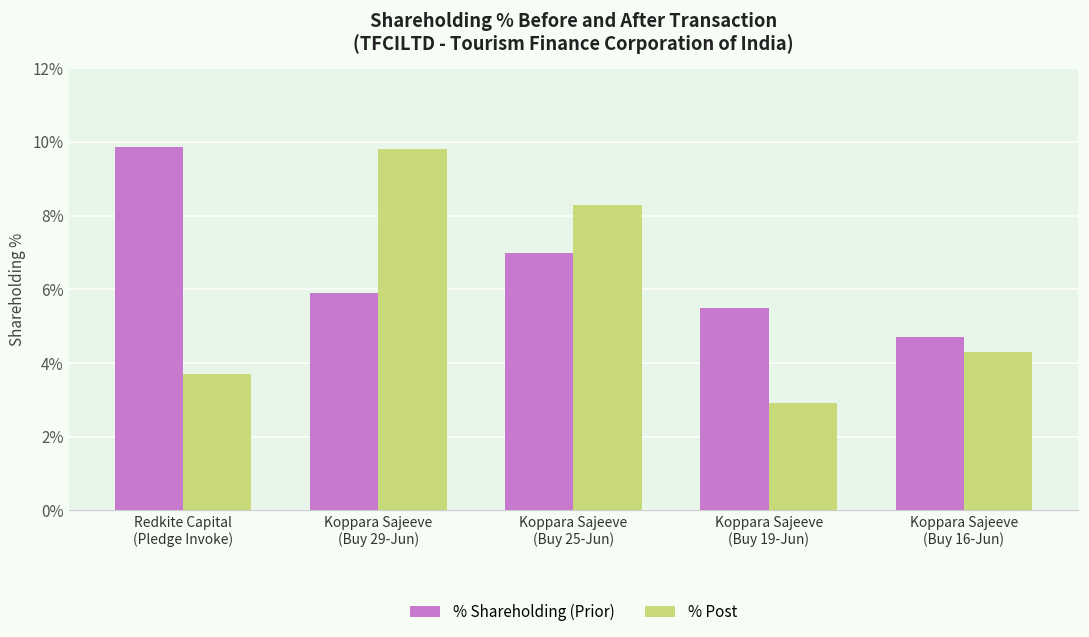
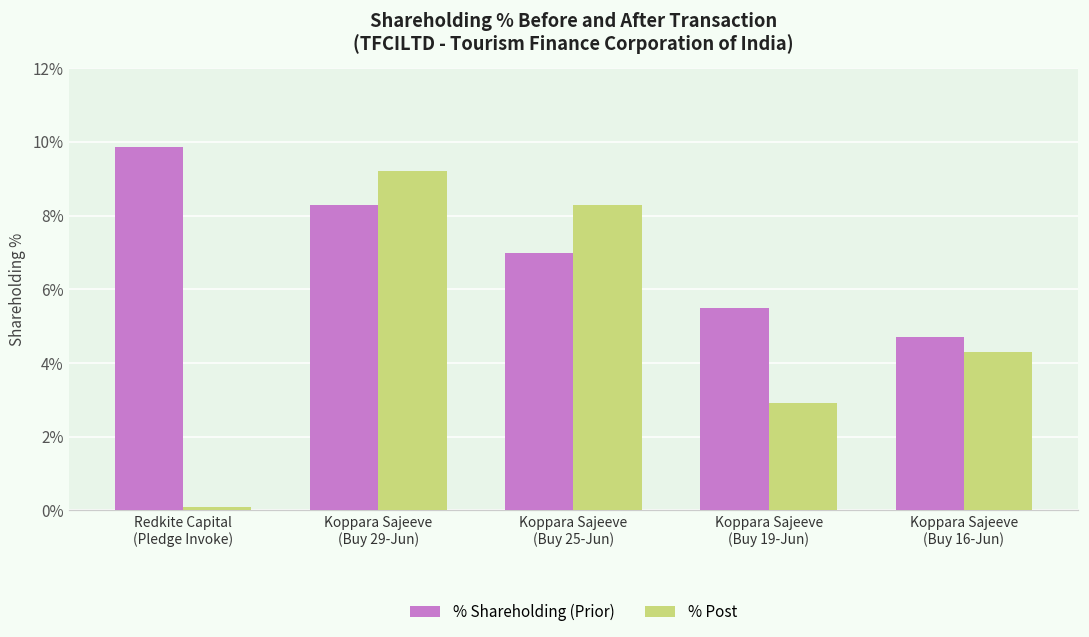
  {
    "% Shareholding (Prior)": {
      "Redkite Capital (Pledge Invoke)": "9.9%",
-     "Koppara Sajeeve (Buy 29-Jun)": "5.9%",
+     "Koppara Sajeeve (Buy 29-Jun)": "8.3%",
      "Koppara Sajeeve (Buy 25-Jun)": "7.0%",
      "Koppara Sajeeve (Buy 19-Jun)": "5.5%",
      "Koppara Sajeeve (Buy 16-Jun)": "4.7%"
    },
    "% Post": {
-     "Redkite Capital (Pledge Invoke)": "3.7%",
-     "Koppara Sajeeve (Buy 29-Jun)": "9.8%",
+     "Redkite Capital (Pledge Invoke)": "0.1%",
+     "Koppara Sajeeve (Buy 29-Jun)": "9.2%",
      "Koppara Sajeeve (Buy 25-Jun)": "8.3%",
      "Koppara Sajeeve (Buy 19-Jun)": "2.9%",
      "Koppara Sajeeve (Buy 16-Jun)": "4.3%"
    }
  }
